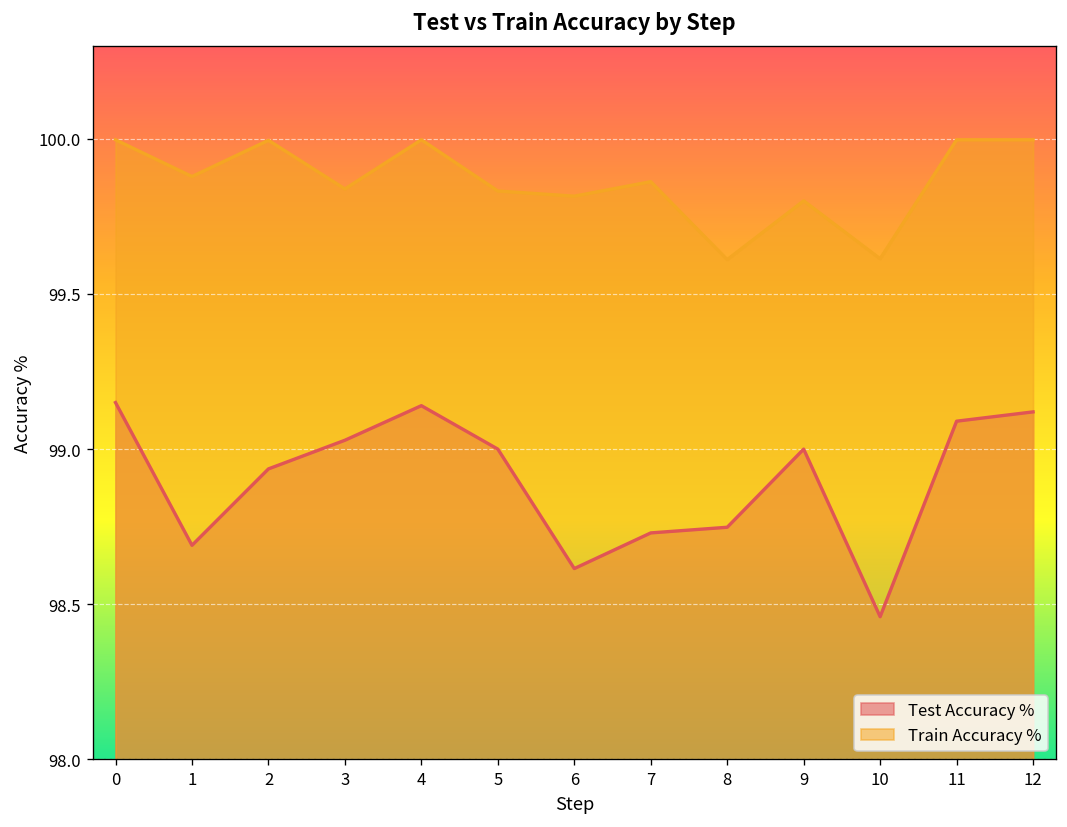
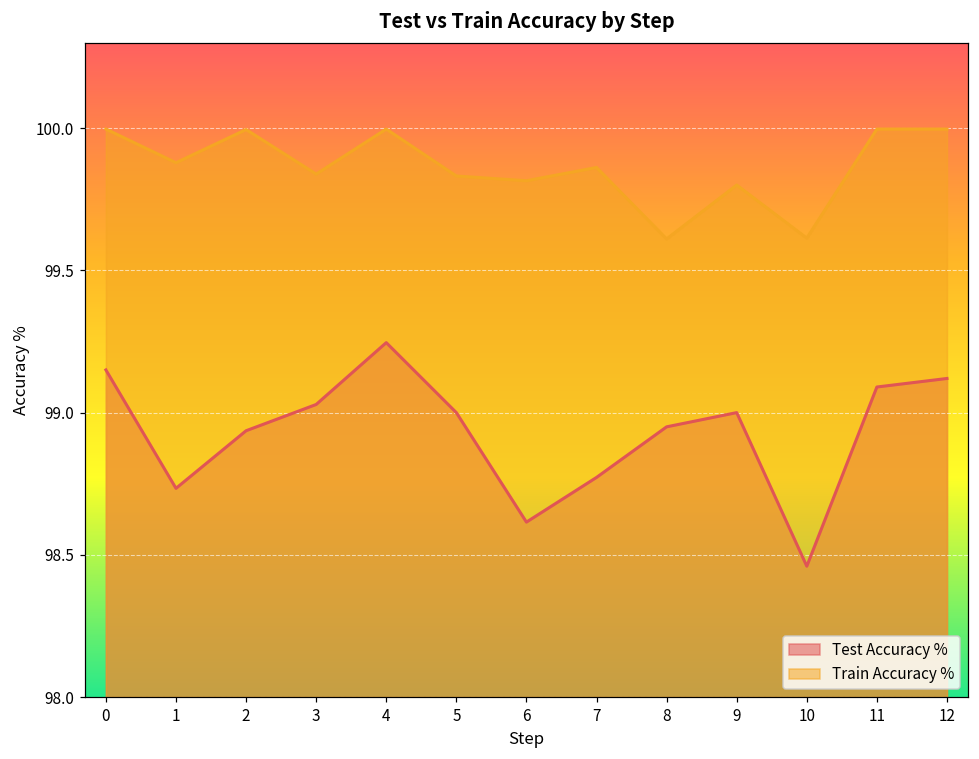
  {
    "Test Accuracy %": {
      "0": 99.15,
-     "1": 98.69,
+     "1": 98.73,
      "2": 98.94,
      "3": 99.03,
-     "4": 99.14,
+     "4": 99.25,
      "5": 99.00,
      "6": 98.62,
-     "7": 98.73,
-     "8": 98.75,
+     "7": 98.77,
+     "8": 98.95,
      "9": 99.00,
      "10": 98.46,
      "11": 99.09,
      "12": 99.12
    },
    "Train Accuracy %": {
      "0": 100.00,
      "1": 99.88,
      "2": 99.99,
      "3": 99.84,
      "4": 100.00,
      "5": 99.83,
      "6": 99.81,
      "7": 99.86,
      "8": 99.61,
      "9": 99.80,
      "10": 99.61,
      "11": 100.00,
      "12": 100.00
    }
  }
